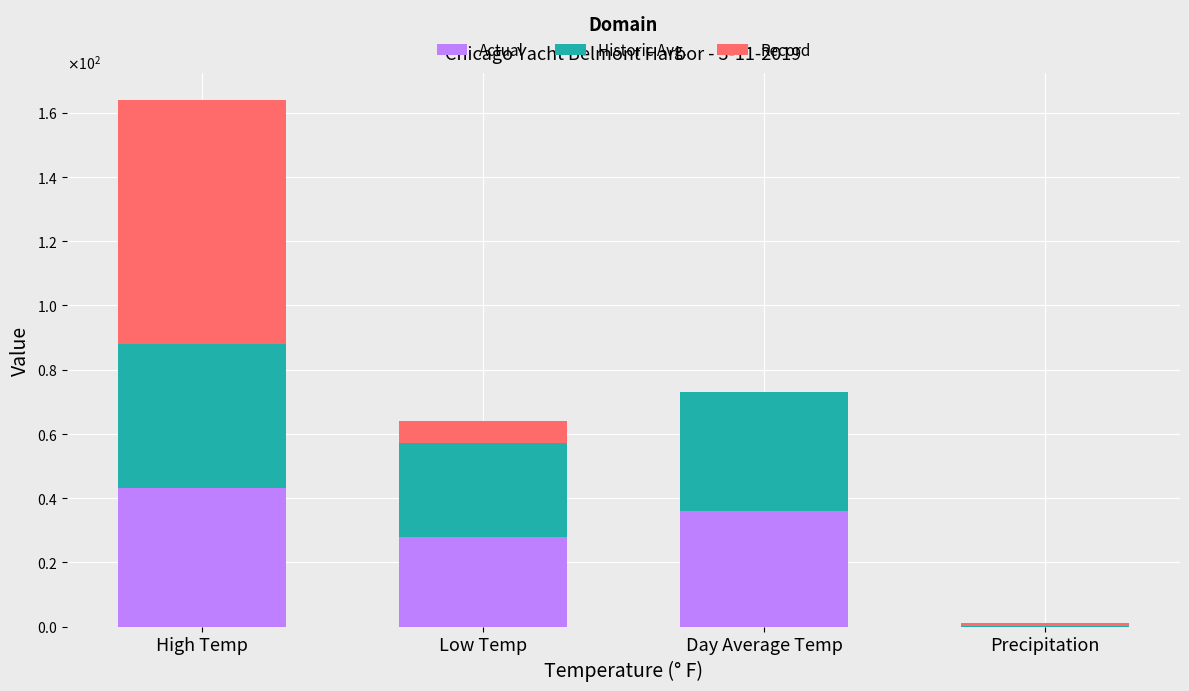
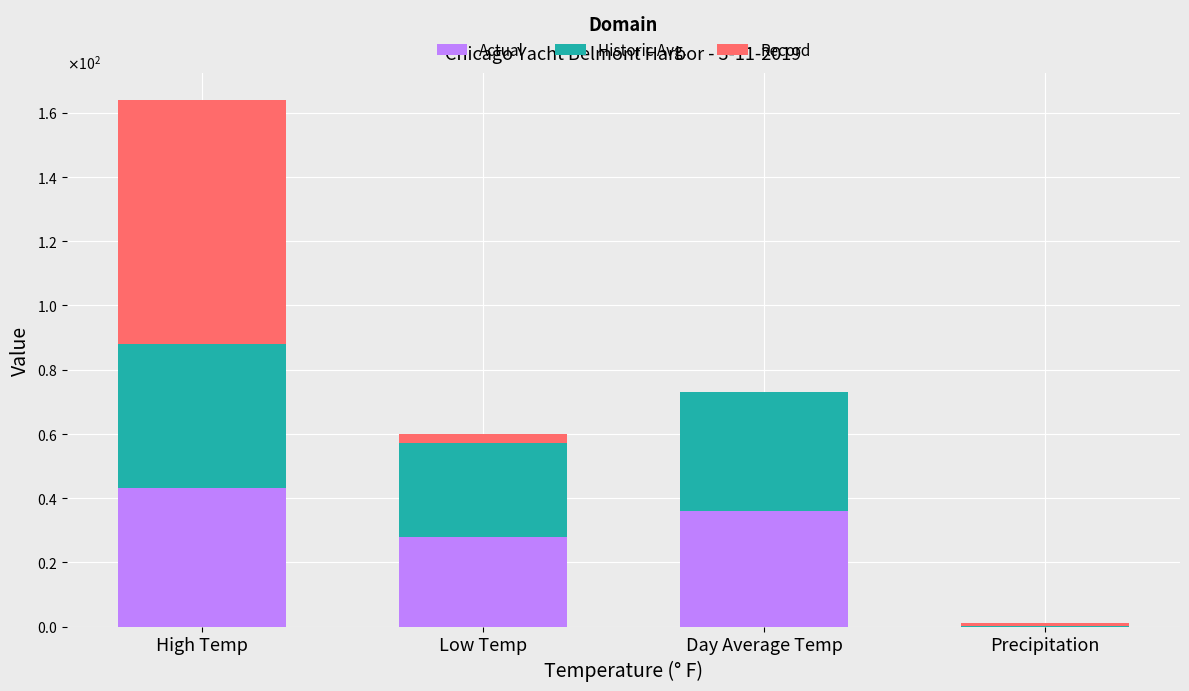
  {
    "Actual": {
      "High Temp": 43,
      "Low Temp": 28,
      "Day Average Temp": 36,
      "Precipitation": 0
    },
    "Historic Avg.": {
      "High Temp": 45,
      "Low Temp": 29,
      "Day Average Temp": 37
    },
    "Record": {
      "High Temp": 76,
-     "Low Temp": 7,
+     "Low Temp": 3,
      "Day Average Temp": 0,
      "Precipitation": 1
    }
  }
